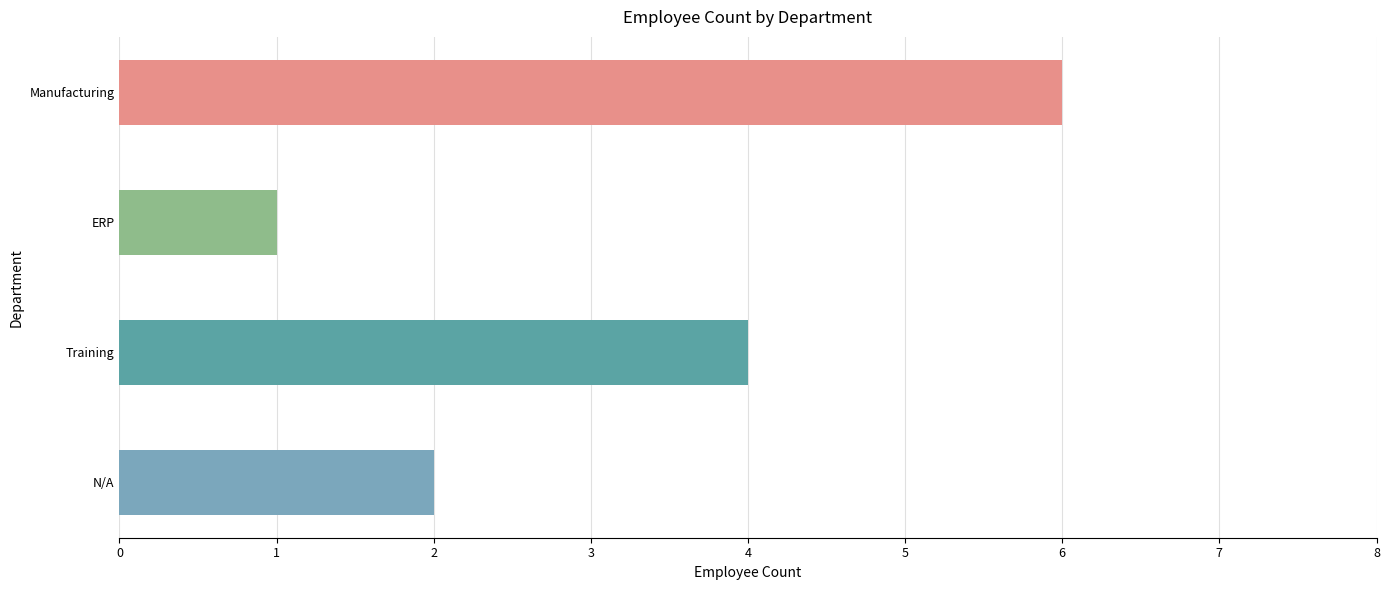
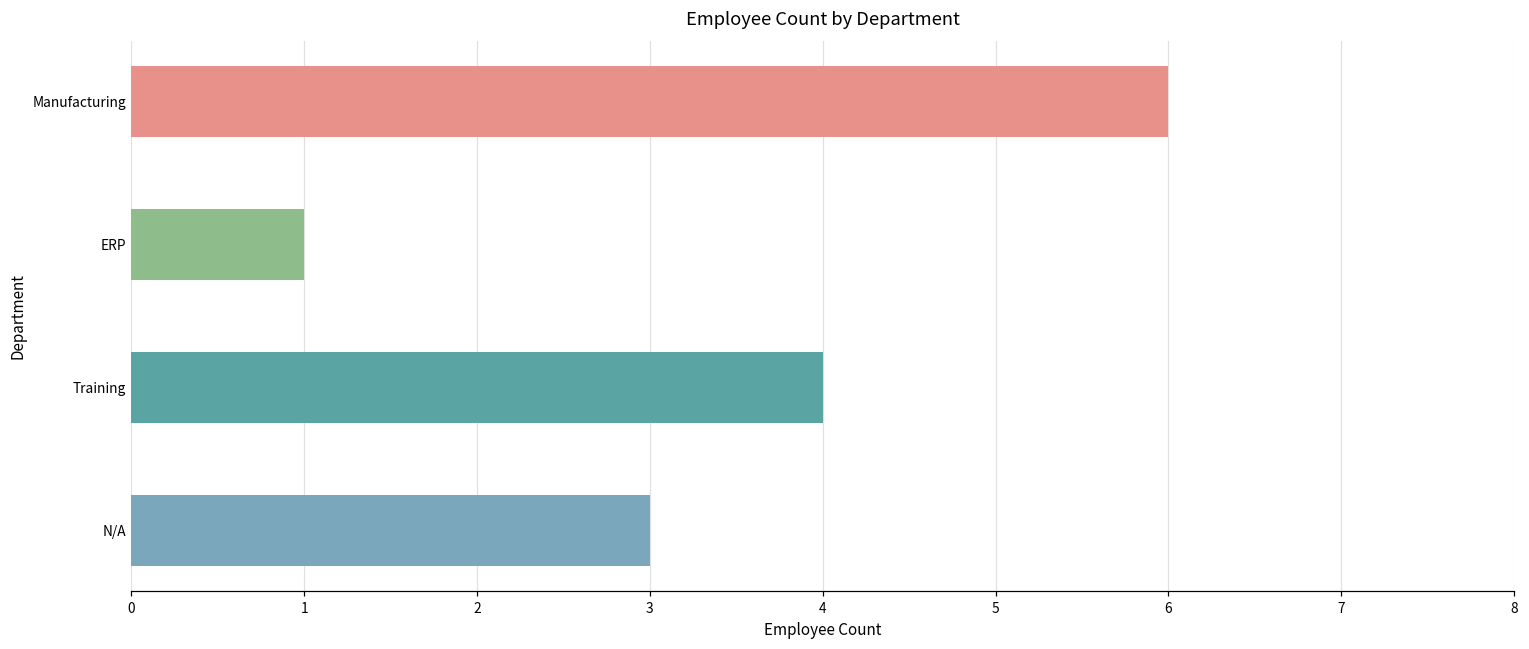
  {
    "Manufacturing": 6,
    "ERP": 1,
    "Training": 4,
-   "N/A": 2
+   "N/A": 3
  }
